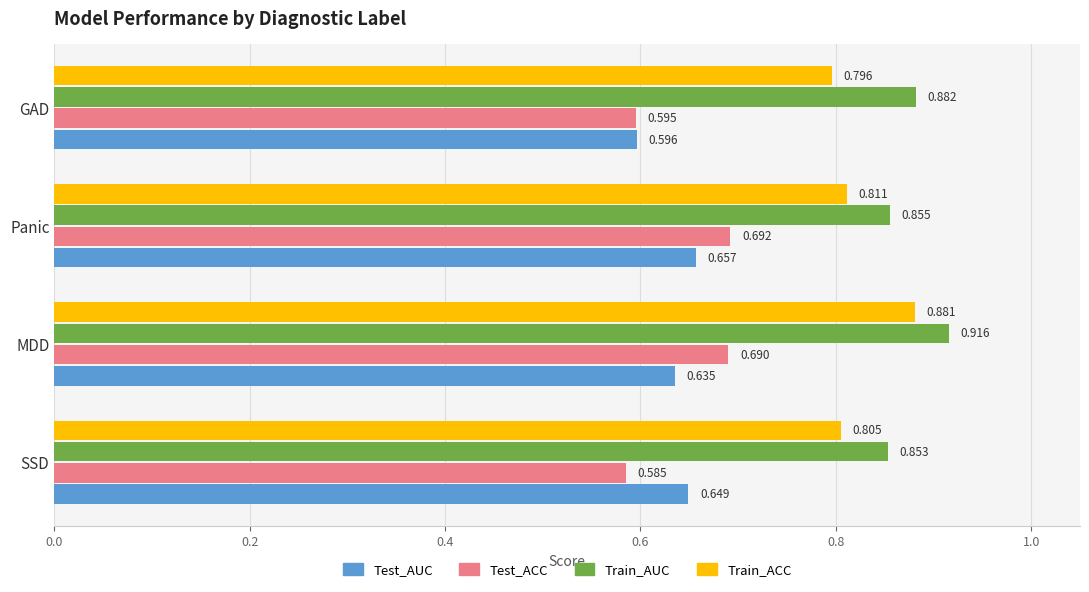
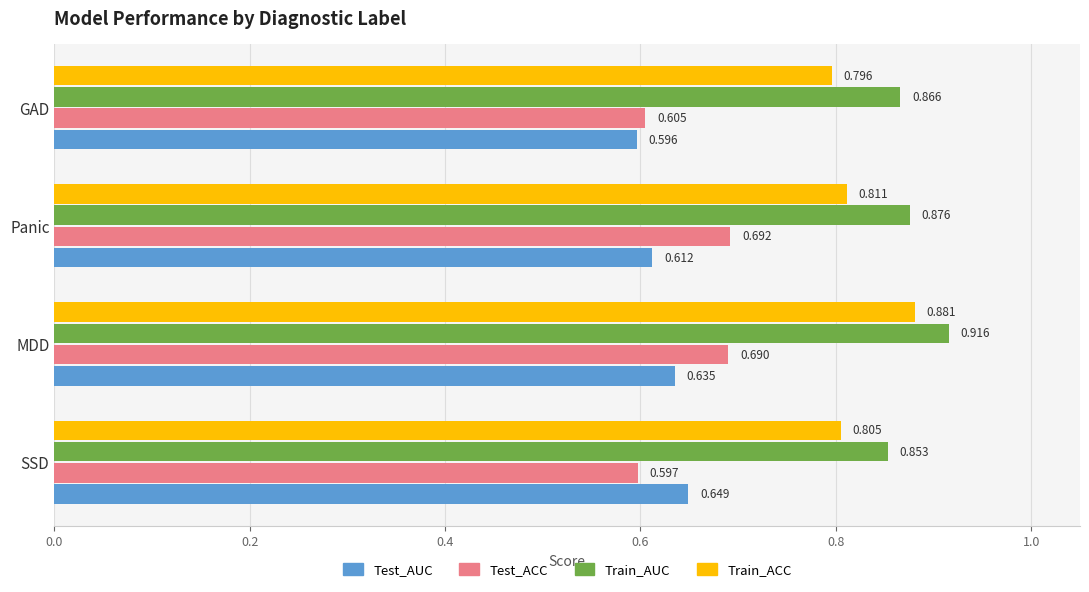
  {
    "Test_AUC": {
      "GAD": 0.596,
-     "Panic": 0.657,
+     "Panic": 0.612,
      "MDD": 0.635,
      "SSD": 0.649
    },
    "Test_ACC": {
-     "GAD": 0.595,
+     "GAD": 0.605,
      "Panic": 0.692,
      "MDD": 0.690,
-     "SSD": 0.585
+     "SSD": 0.597
    },
    "Train_AUC": {
-     "GAD": 0.882,
-     "Panic": 0.855,
+     "GAD": 0.866,
+     "Panic": 0.876,
      "MDD": 0.916,
      "SSD": 0.853
    },
    "Train_ACC": {
      "GAD": 0.796,
      "Panic": 0.811,
      "MDD": 0.881,
      "SSD": 0.805
    }
  }
